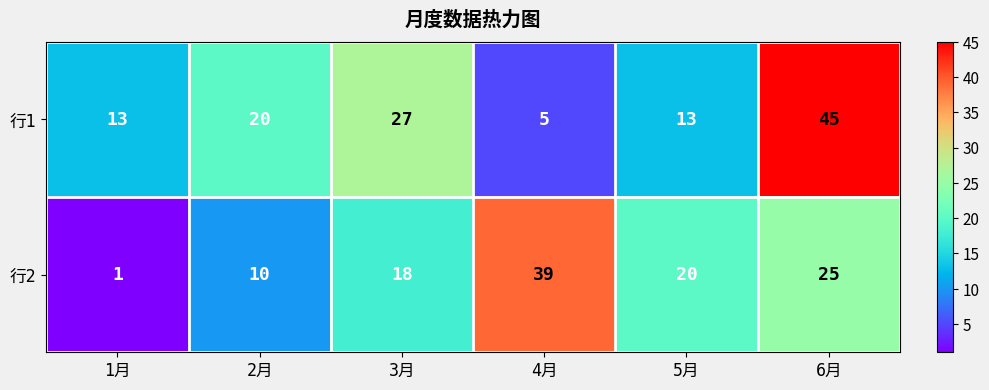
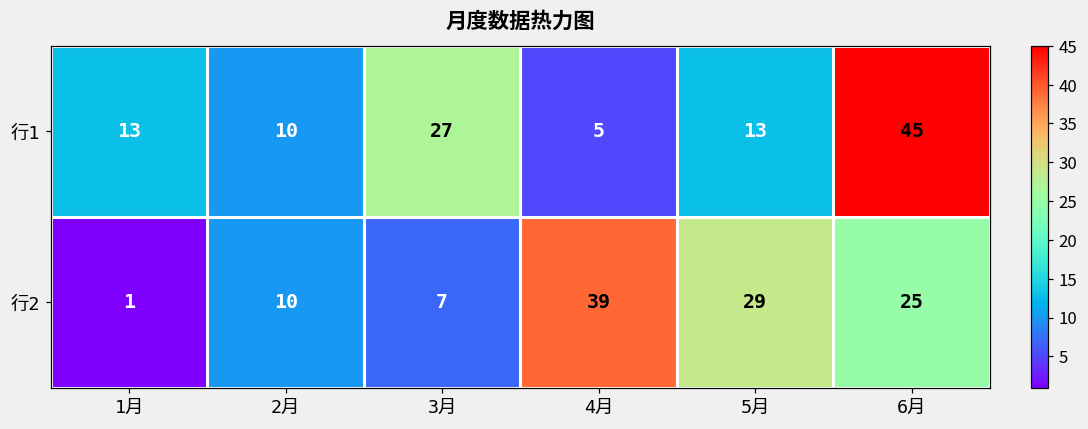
  {
    "行1": {
      "1月": 13,
-     "2月": 20,
+     "2月": 10,
      "3月": 27,
      "4月": 5,
      "5月": 13,
      "6月": 45
    },
    "行2": {
      "1月": 1,
      "2月": 10,
-     "3月": 18,
+     "3月": 7,
      "4月": 39,
-     "5月": 20,
+     "5月": 29,
      "6月": 25
    }
  }
